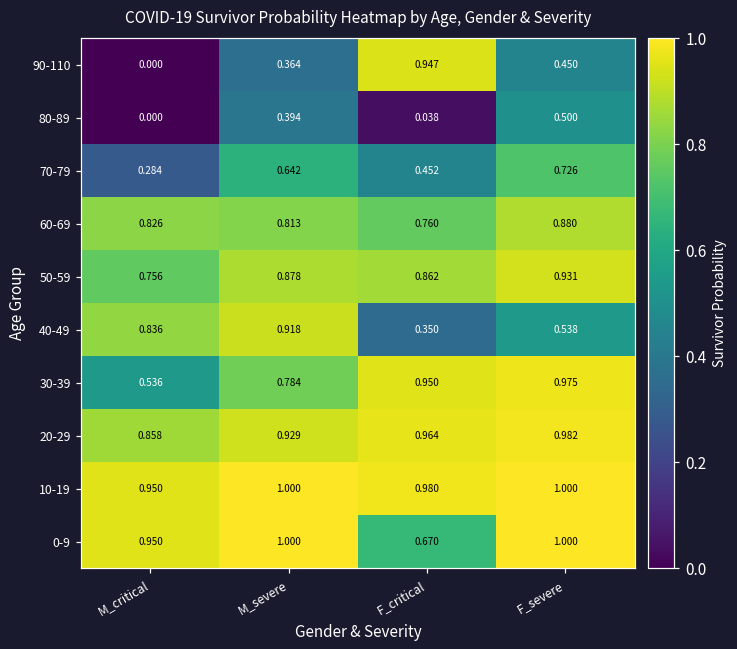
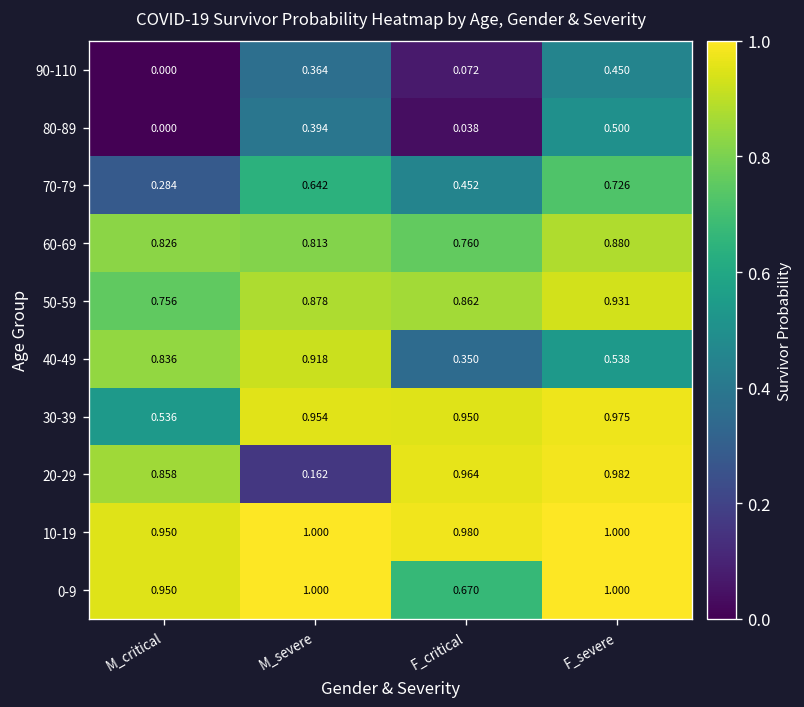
  {
    "90-110": {
      "M_critical": 0.000,
      "M_severe": 0.364,
-     "F_critical": 0.947,
+     "F_critical": 0.072,
      "F_severe": 0.450
    },
    "80-89": {
      "M_critical": 0.000,
      "M_severe": 0.394,
      "F_critical": 0.038,
      "F_severe": 0.500
    },
    "70-79": {
      "M_critical": 0.284,
      "M_severe": 0.642,
      "F_critical": 0.452,
      "F_severe": 0.726
    },
    "60-69": {
      "M_critical": 0.826,
      "M_severe": 0.813,
      "F_critical": 0.760,
      "F_severe": 0.880
    },
    "50-59": {
      "M_critical": 0.756,
      "M_severe": 0.878,
      "F_critical": 0.862,
      "F_severe": 0.931
    },
    "40-49": {
      "M_critical": 0.836,
      "M_severe": 0.918,
      "F_critical": 0.350,
      "F_severe": 0.538
    },
    "30-39": {
      "M_critical": 0.536,
-     "M_severe": 0.784,
+     "M_severe": 0.954,
      "F_critical": 0.950,
      "F_severe": 0.975
    },
    "20-29": {
      "M_critical": 0.858,
-     "M_severe": 0.929,
+     "M_severe": 0.162,
      "F_critical": 0.964,
      "F_severe": 0.982
    },
    "10-19": {
      "M_critical": 0.950,
      "M_severe": 1.000,
      "F_critical": 0.980,
      "F_severe": 1.000
    },
    "0-9": {
      "M_critical": 0.950,
      "M_severe": 1.000,
      "F_critical": 0.670,
      "F_severe": 1.000
    }
  }
